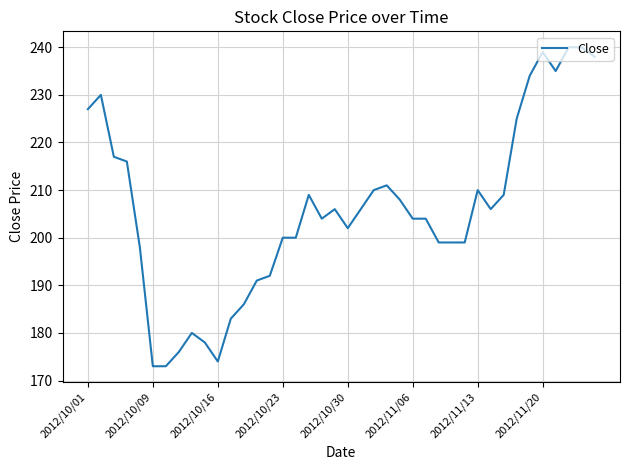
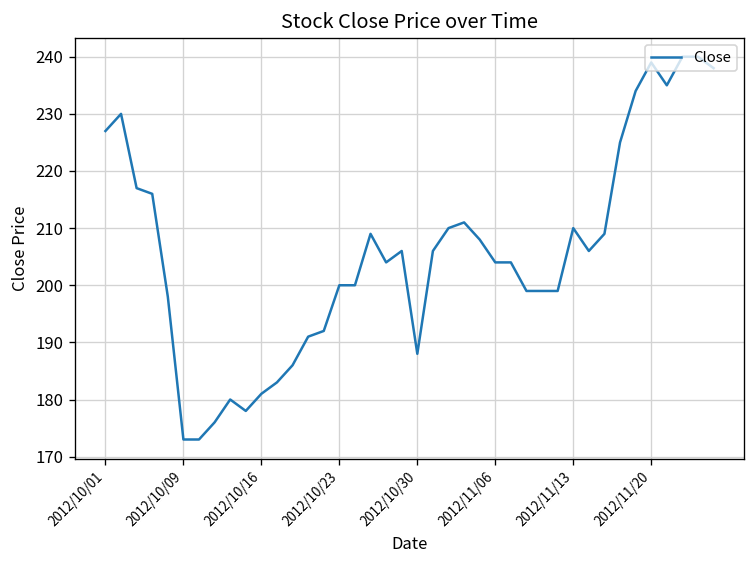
  {
    "2012/10/01": 227,
    "2012/10/09": 173,
-   "2012/10/16": 174,
+   "2012/10/16": 181,
    "2012/10/23": 200,
-   "2012/10/30": 202,
+   "2012/10/30": 188,
    "2012/11/06": 204,
    "2012/11/13": 210
  }
